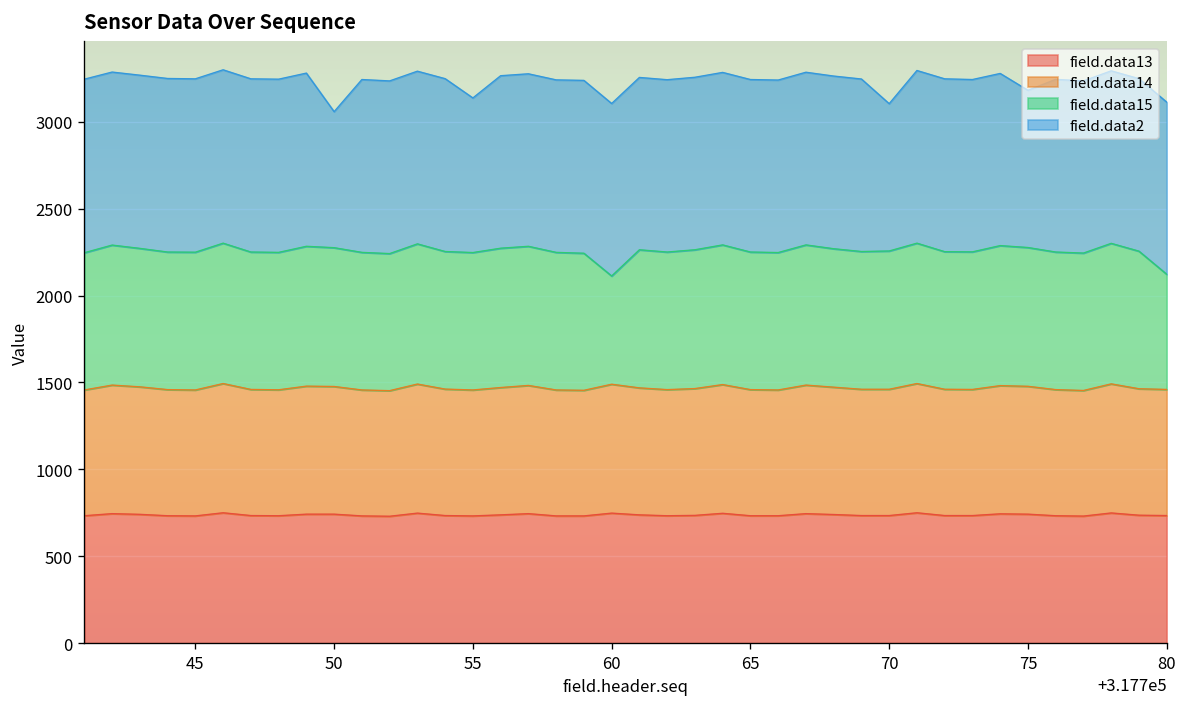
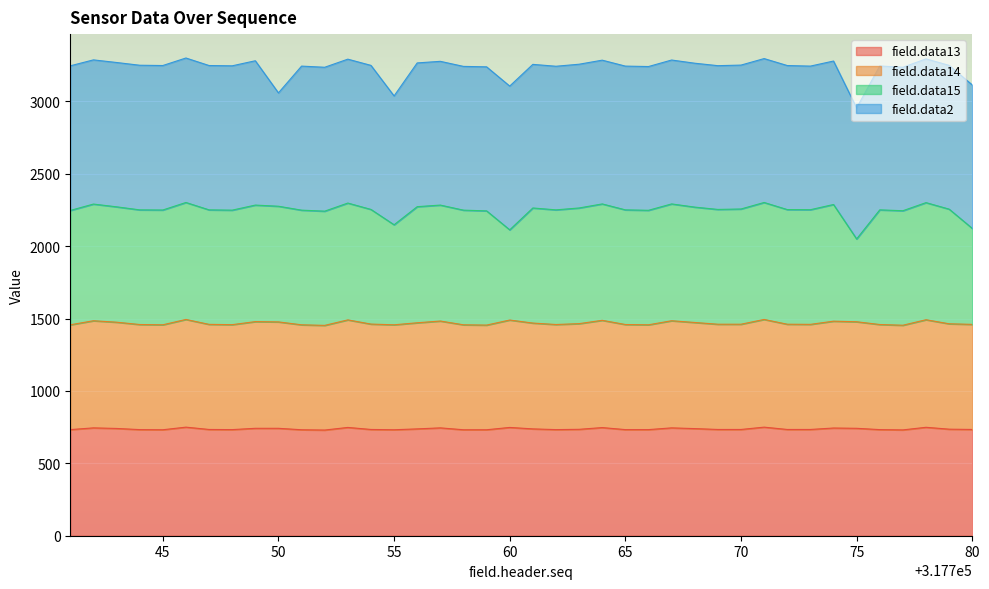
  {
    "field.data15": {
      "45": 790,
      "50": 800,
-     "55": 790,
+     "55": 690,
      "60": 620,
      "65": 790,
      "70": 800,
-     "75": 800,
+     "75": 570,
      "80": 660
    },
    "field.data2": {
      "45": 1000,
      "50": 780,
      "55": 890,
      "60": 990,
      "65": 990,
-     "70": 850,
+     "70": 990,
      "80": 990
    }
  }
